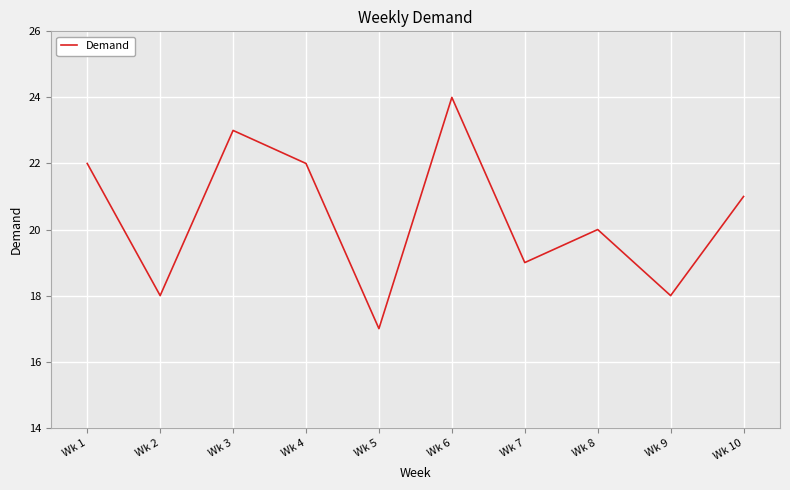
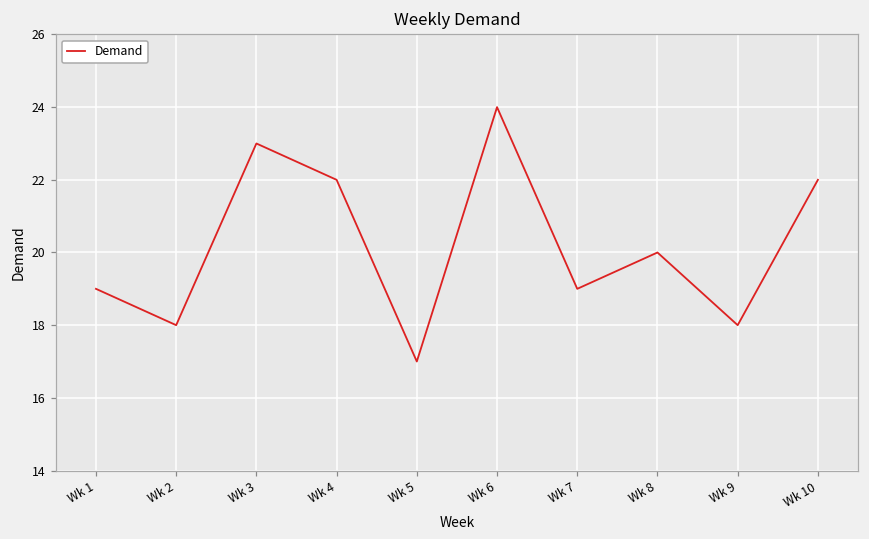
  {
-   "Wk 1": 22,
+   "Wk 1": 19,
    "Wk 2": 18,
    "Wk 3": 23,
    "Wk 4": 22,
    "Wk 5": 17,
    "Wk 6": 24,
    "Wk 7": 19,
    "Wk 8": 20,
    "Wk 9": 18,
-   "Wk 10": 21
+   "Wk 10": 22
  }
